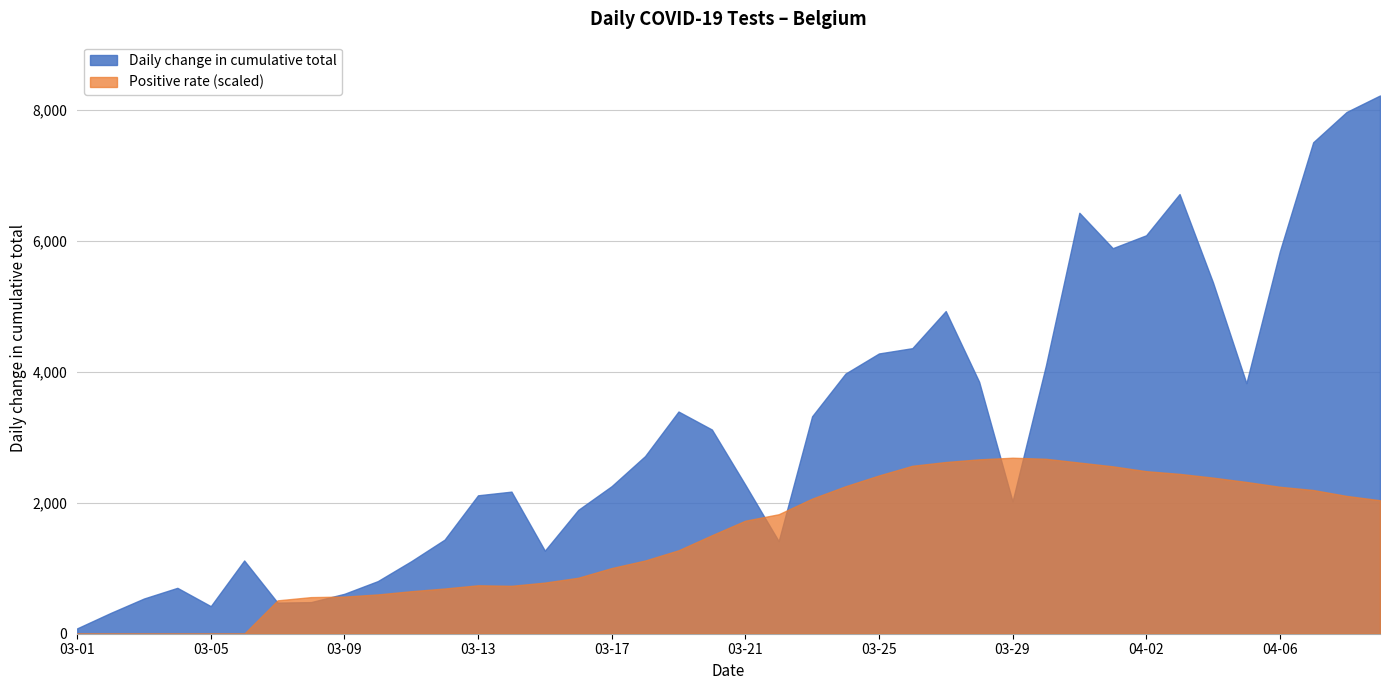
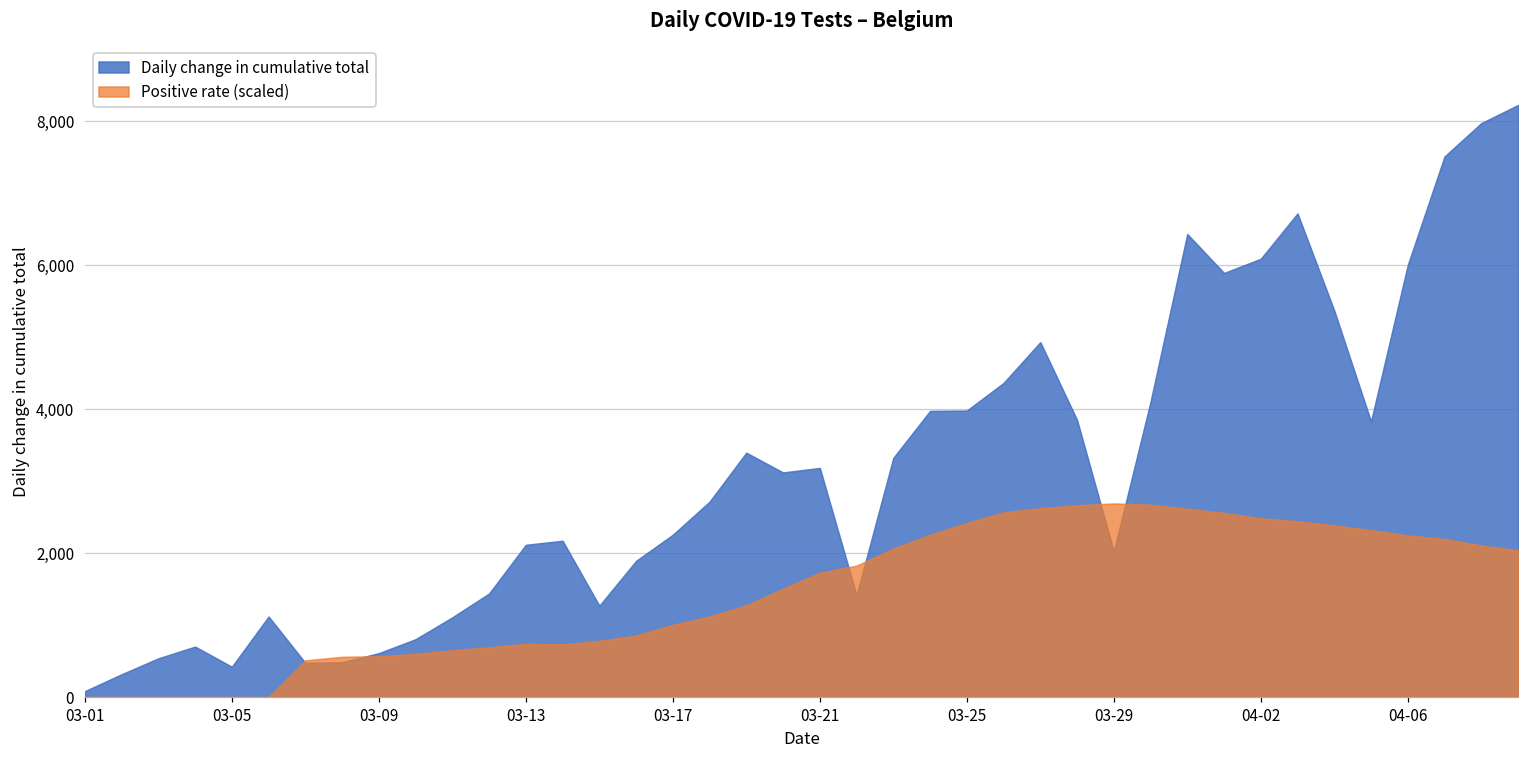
  {
    "Daily change in cumulative total": {
      "03-01": "100",
      "03-05": "400",
      "03-09": "600",
      "03-13": "2,100",
      "03-17": "2,300",
-     "03-21": "2,300",
-     "03-25": "4,300",
+     "03-21": "3,200",
+     "03-25": "4,000",
      "03-29": "2,000",
      "04-02": "6,100",
-     "04-06": "5,800"
+     "04-06": "6,000"
    },
    "Positive rate (scaled)": {
      "03-01": "0",
      "03-05": "0",
      "03-09": "600",
      "03-13": "700",
      "03-17": "1,000",
      "03-21": "1,700",
      "03-25": "2,400",
      "03-29": "2,700",
      "04-02": "2,500",
      "04-06": "2,200"
    }
  }
